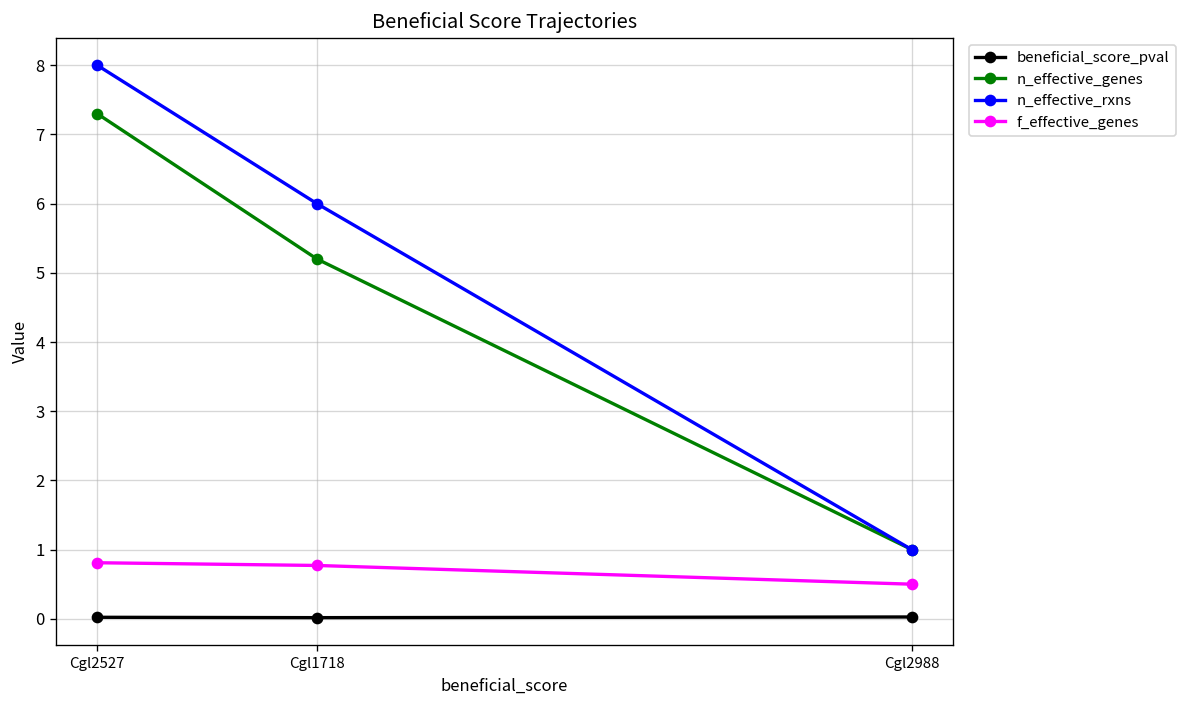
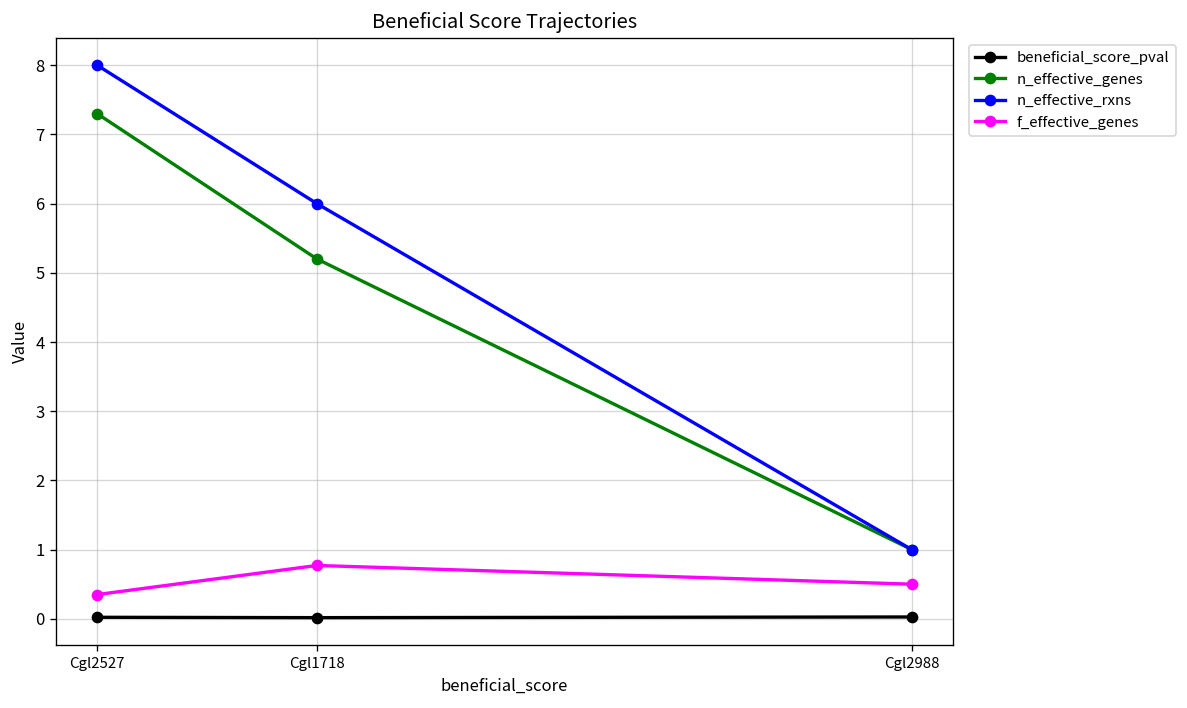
  {
    "beneficial_score_pval": {
      "Cgl2527": 0.0,
      "Cgl1718": 0.0,
      "Cgl2988": 0.0
    },
    "n_effective_genes": {
      "Cgl2527": 7.3,
      "Cgl1718": 5.2
    },
    "n_effective_rxns": {
      "Cgl2527": 8.0,
      "Cgl1718": 6.0
    },
    "f_effective_genes": {
-     "Cgl2527": 0.8,
+     "Cgl2527": 0.4,
      "Cgl1718": 0.8,
      "Cgl2988": 0.5
    }
  }
